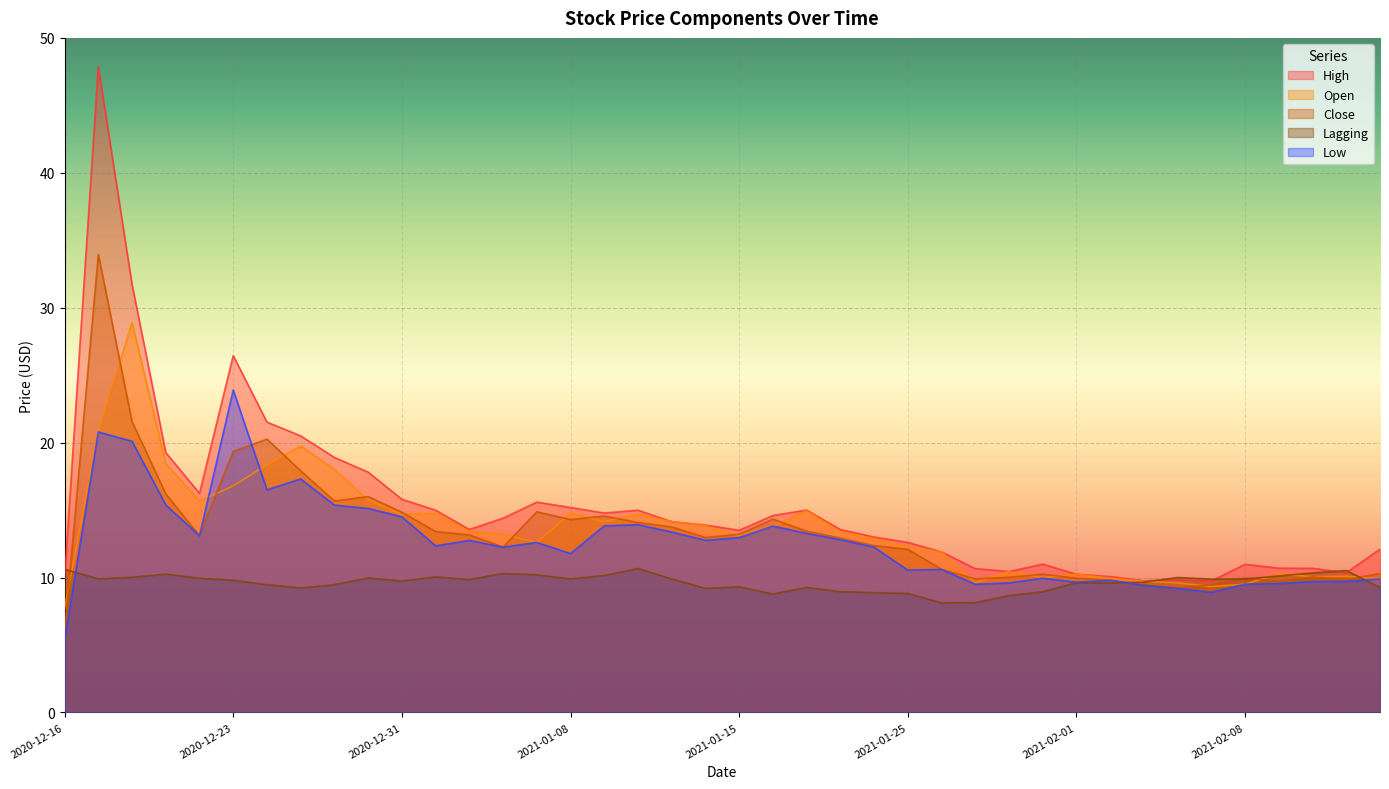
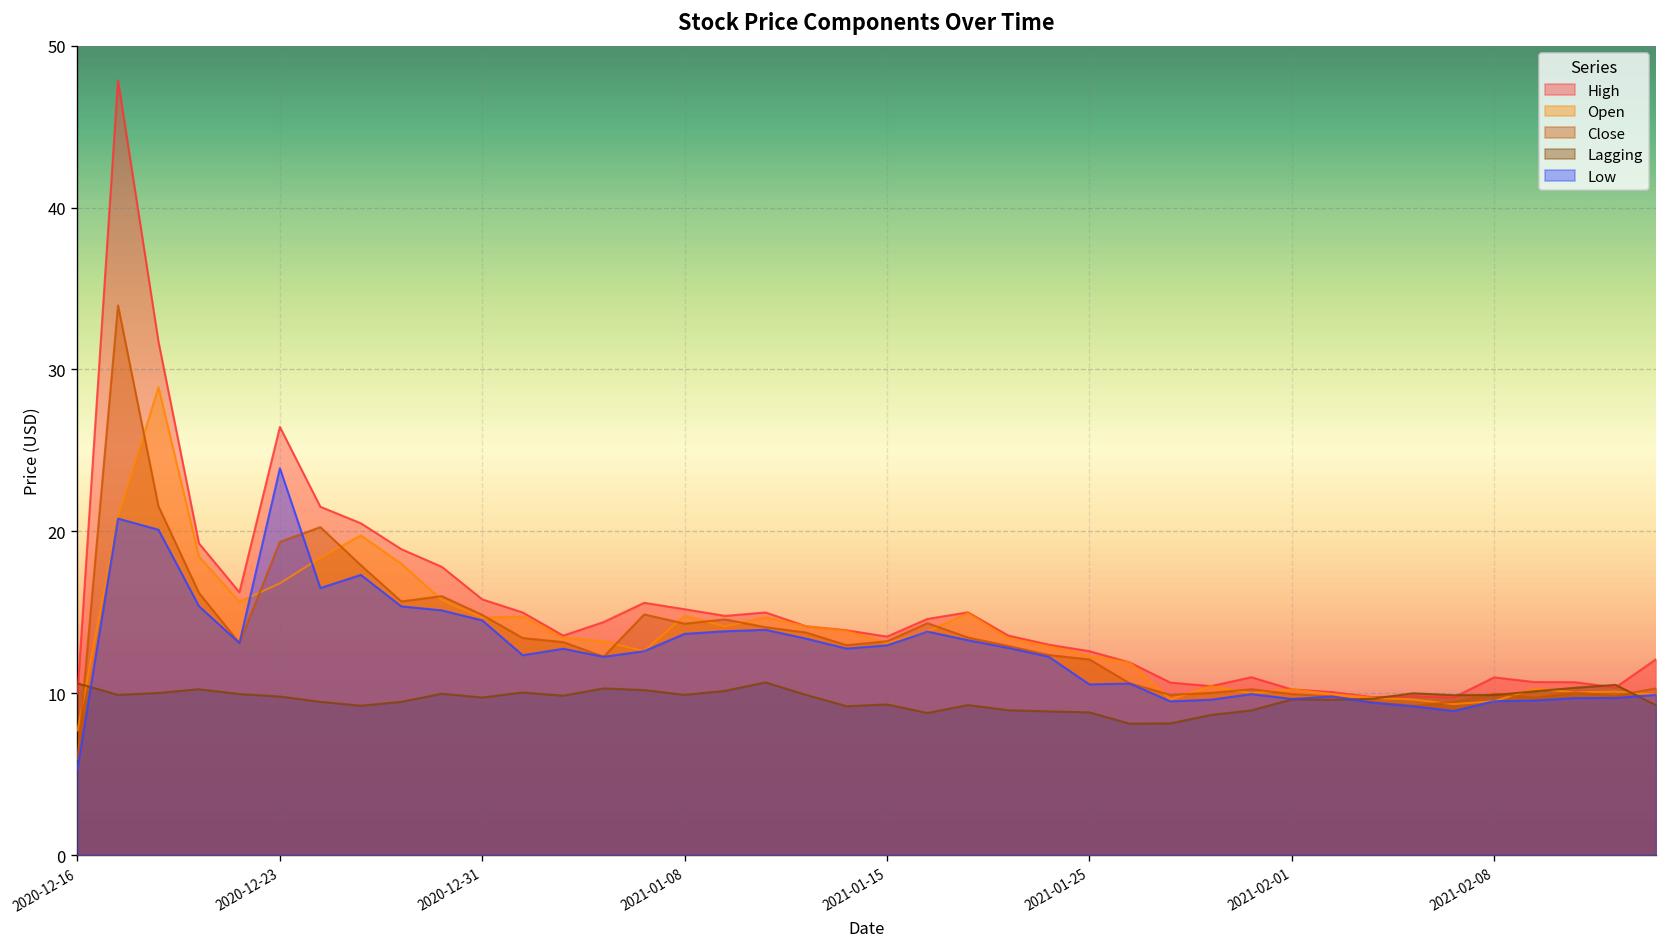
  {
    "Low": {
      "2020-12-16": 5.3,
      "2020-12-23": 23.9,
-     "2021-01-08": 11.8,
+     "2021-01-08": 13.7,
      "2021-01-25": 10.5
    }
  }
